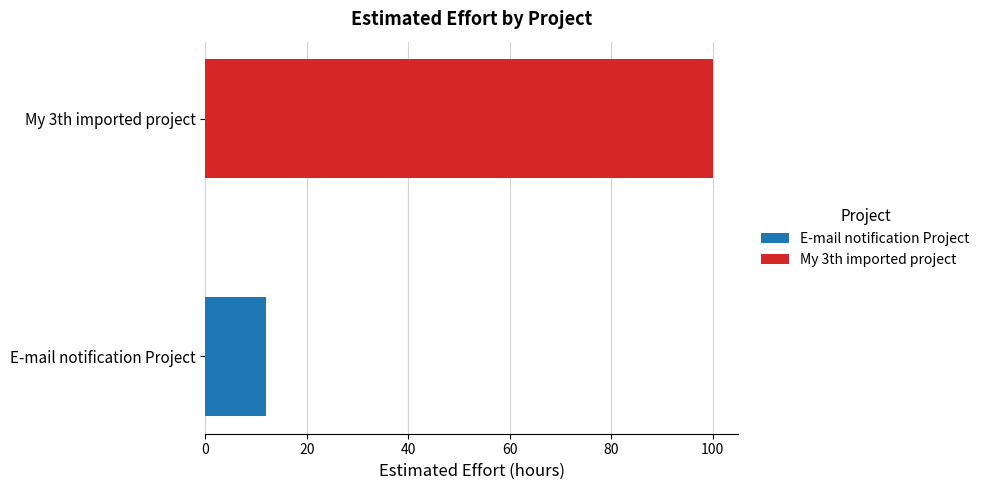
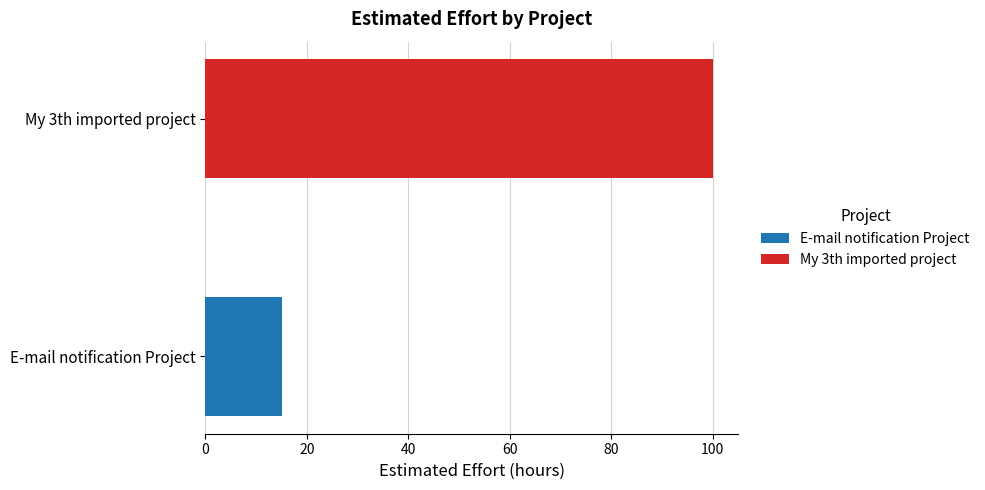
  {
    "My 3th imported project": 100,
-   "E-mail notification Project": 12
+   "E-mail notification Project": 15
  }
